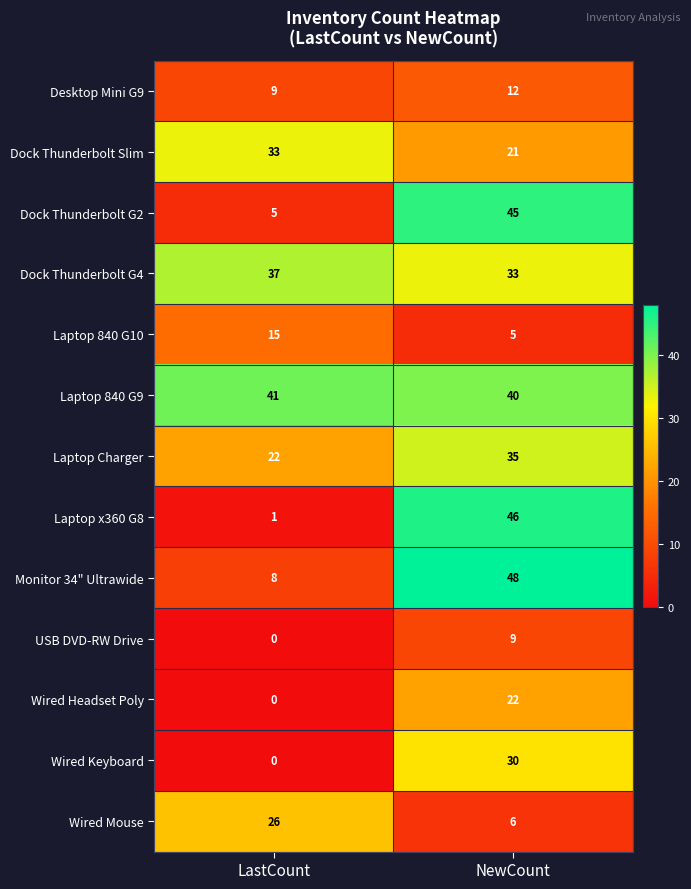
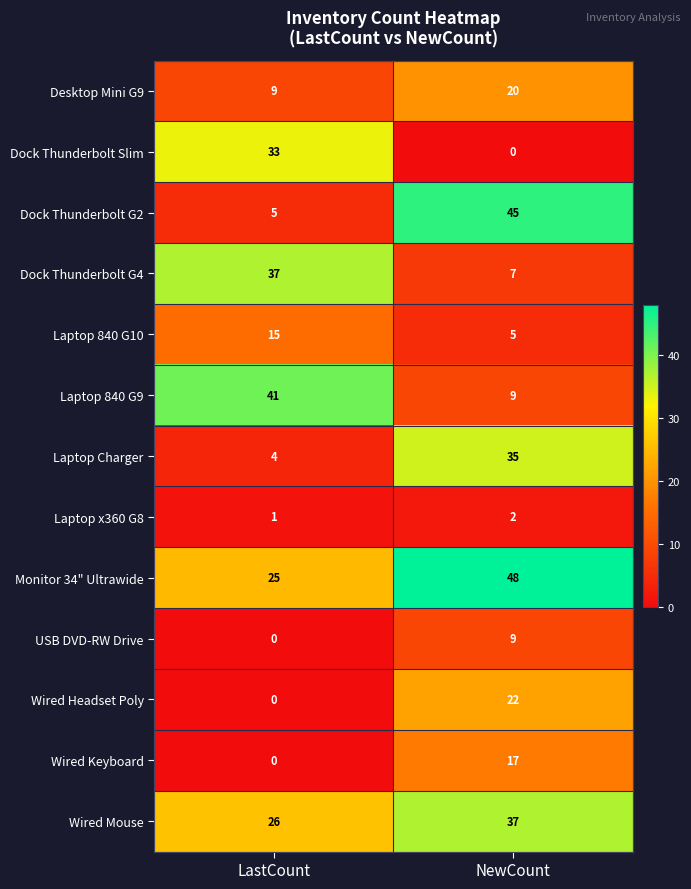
  {
    "Desktop Mini G9": {
      "LastCount": 9,
-     "NewCount": 12
+     "NewCount": 20
    },
    "Dock Thunderbolt Slim": {
      "LastCount": 33,
-     "NewCount": 21
+     "NewCount": 0
    },
    "Dock Thunderbolt G2": {
      "LastCount": 5,
      "NewCount": 45
    },
    "Dock Thunderbolt G4": {
      "LastCount": 37,
-     "NewCount": 33
+     "NewCount": 7
    },
    "Laptop 840 G10": {
      "LastCount": 15,
      "NewCount": 5
    },
    "Laptop 840 G9": {
      "LastCount": 41,
-     "NewCount": 40
+     "NewCount": 9
    },
    "Laptop Charger": {
-     "LastCount": 22,
+     "LastCount": 4,
      "NewCount": 35
    },
    "Laptop x360 G8": {
      "LastCount": 1,
-     "NewCount": 46
+     "NewCount": 2
    },
    "Monitor 34\" Ultrawide": {
-     "LastCount": 8,
+     "LastCount": 25,
      "NewCount": 48
    },
    "USB DVD-RW Drive": {
      "LastCount": 0,
      "NewCount": 9
    },
    "Wired Headset Poly": {
      "LastCount": 0,
      "NewCount": 22
    },
    "Wired Keyboard": {
      "LastCount": 0,
-     "NewCount": 30
+     "NewCount": 17
    },
    "Wired Mouse": {
      "LastCount": 26,
-     "NewCount": 6
+     "NewCount": 37
    }
  }
